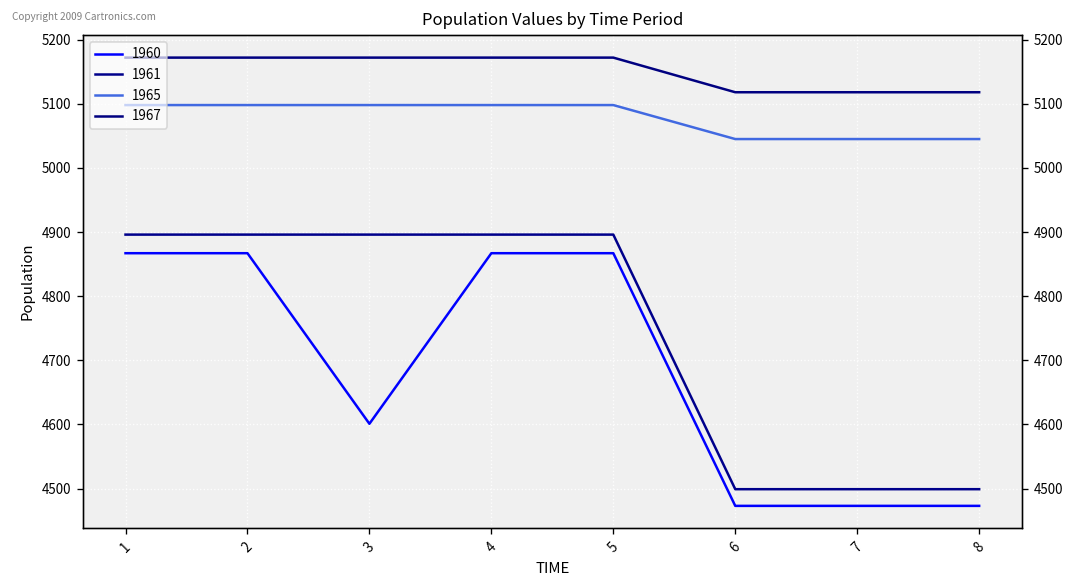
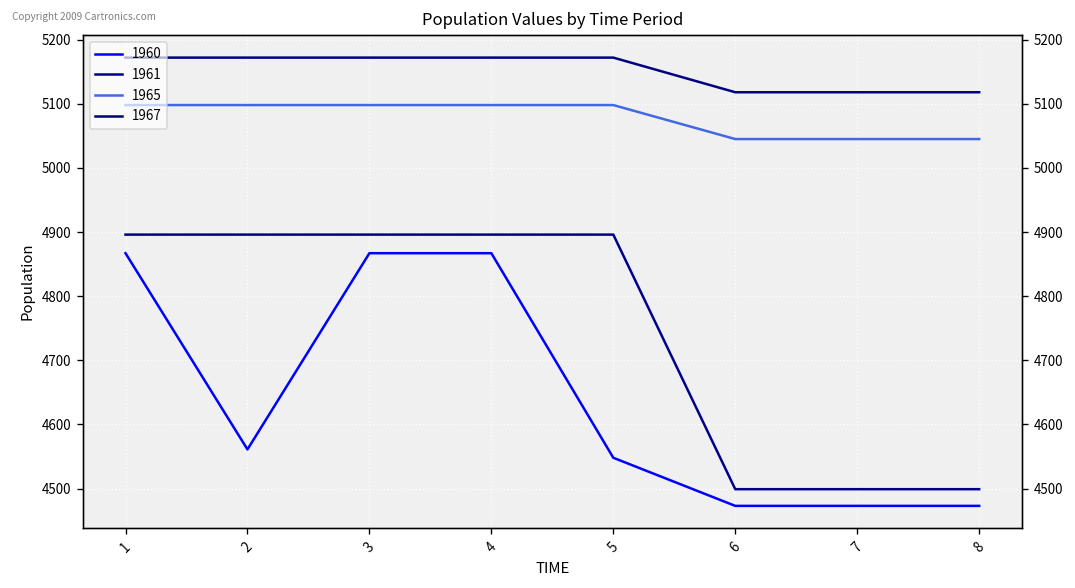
  {
    "1960": {
      "1": 4870,
-     "2": 4870,
-     "3": 4600,
+     "2": 4560,
+     "3": 4870,
      "4": 4870,
-     "5": 4870,
+     "5": 4550,
      "6": 4470,
      "7": 4470,
      "8": 4470
    },
    "1965": {
      "2": 5100,
      "3": 5100,
      "4": 5100,
      "5": 5100,
      "6": 5050,
      "7": 5050,
      "8": 5050
    }
  }
